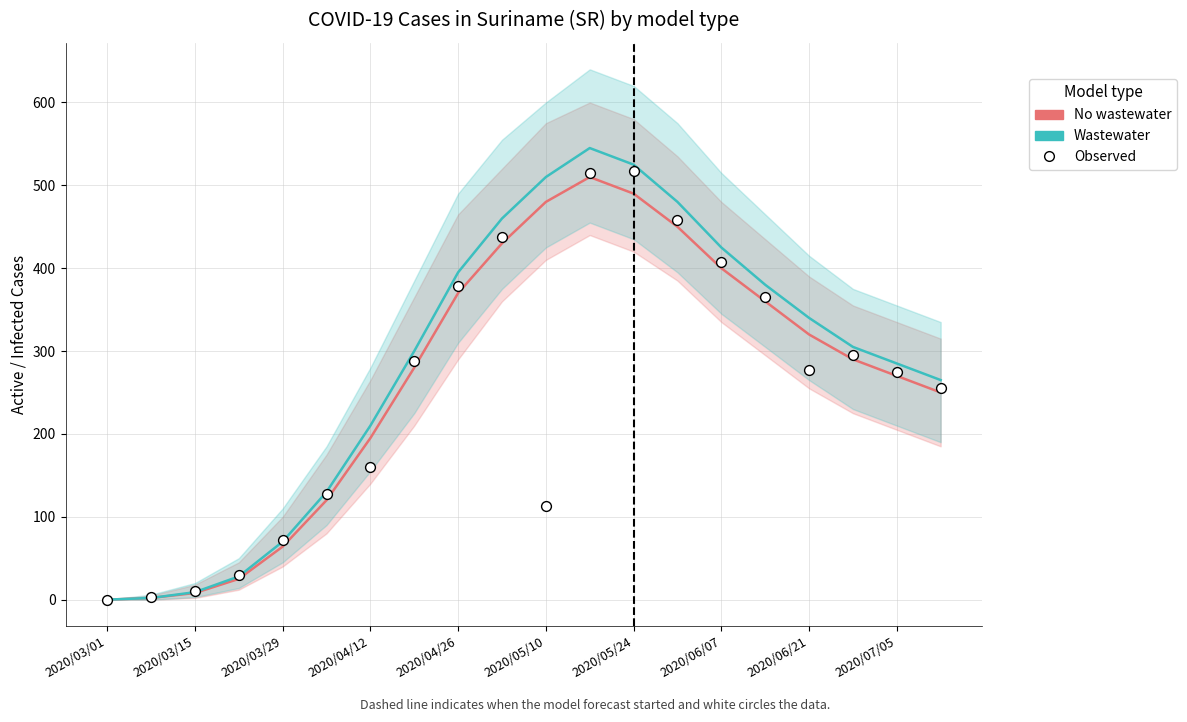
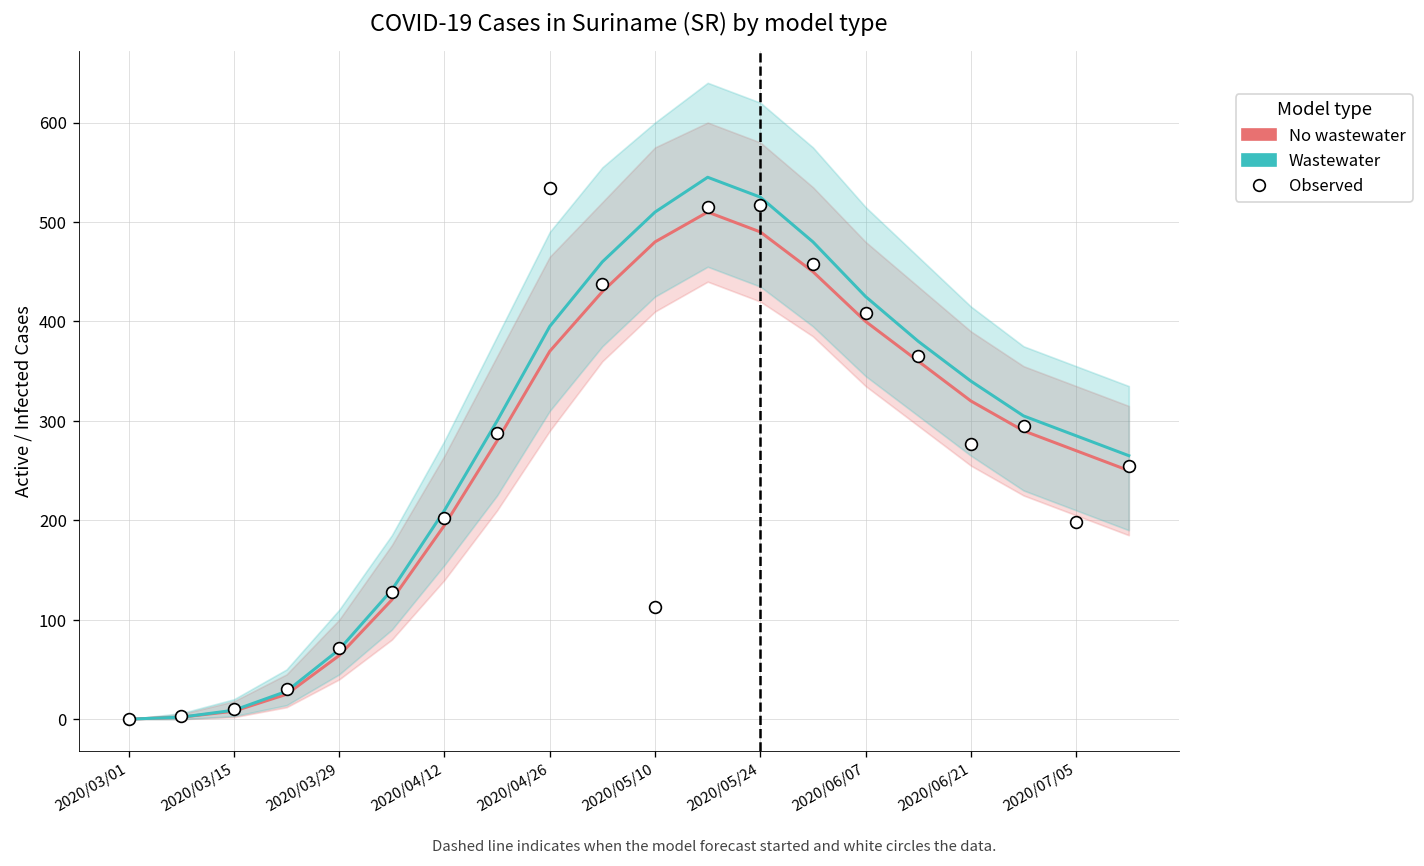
  {
    "Observed": {
-     "2020/04/12": 160,
-     "2020/04/26": 380,
-     "2020/07/05": 280
+     "2020/04/12": 200,
+     "2020/04/26": 530,
+     "2020/07/05": 200
    }
  }
